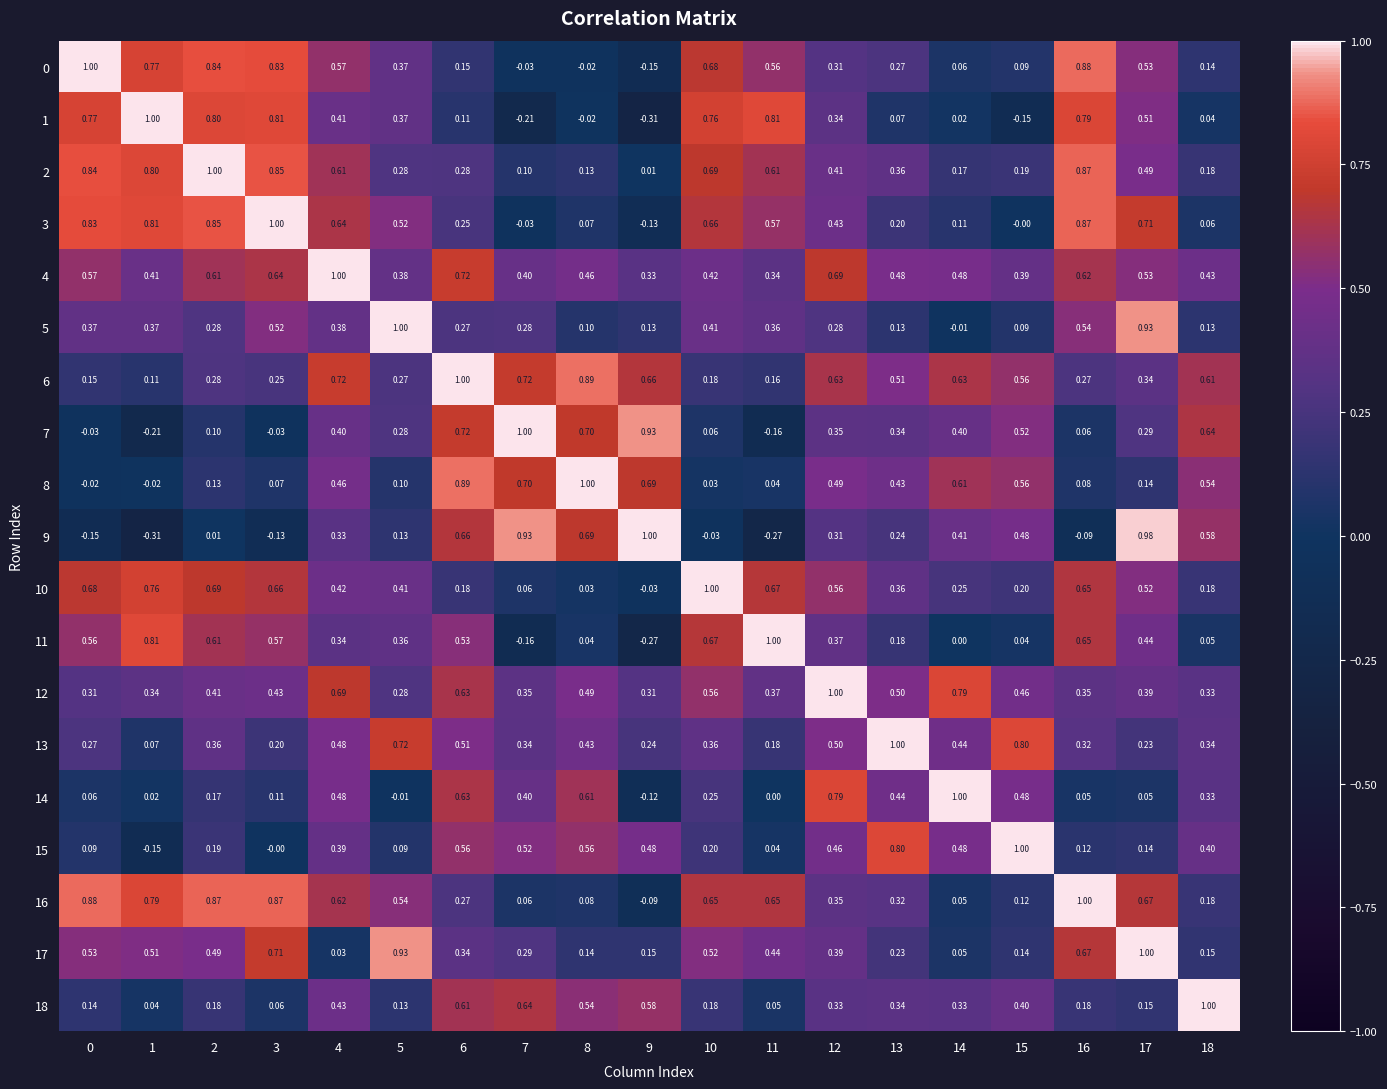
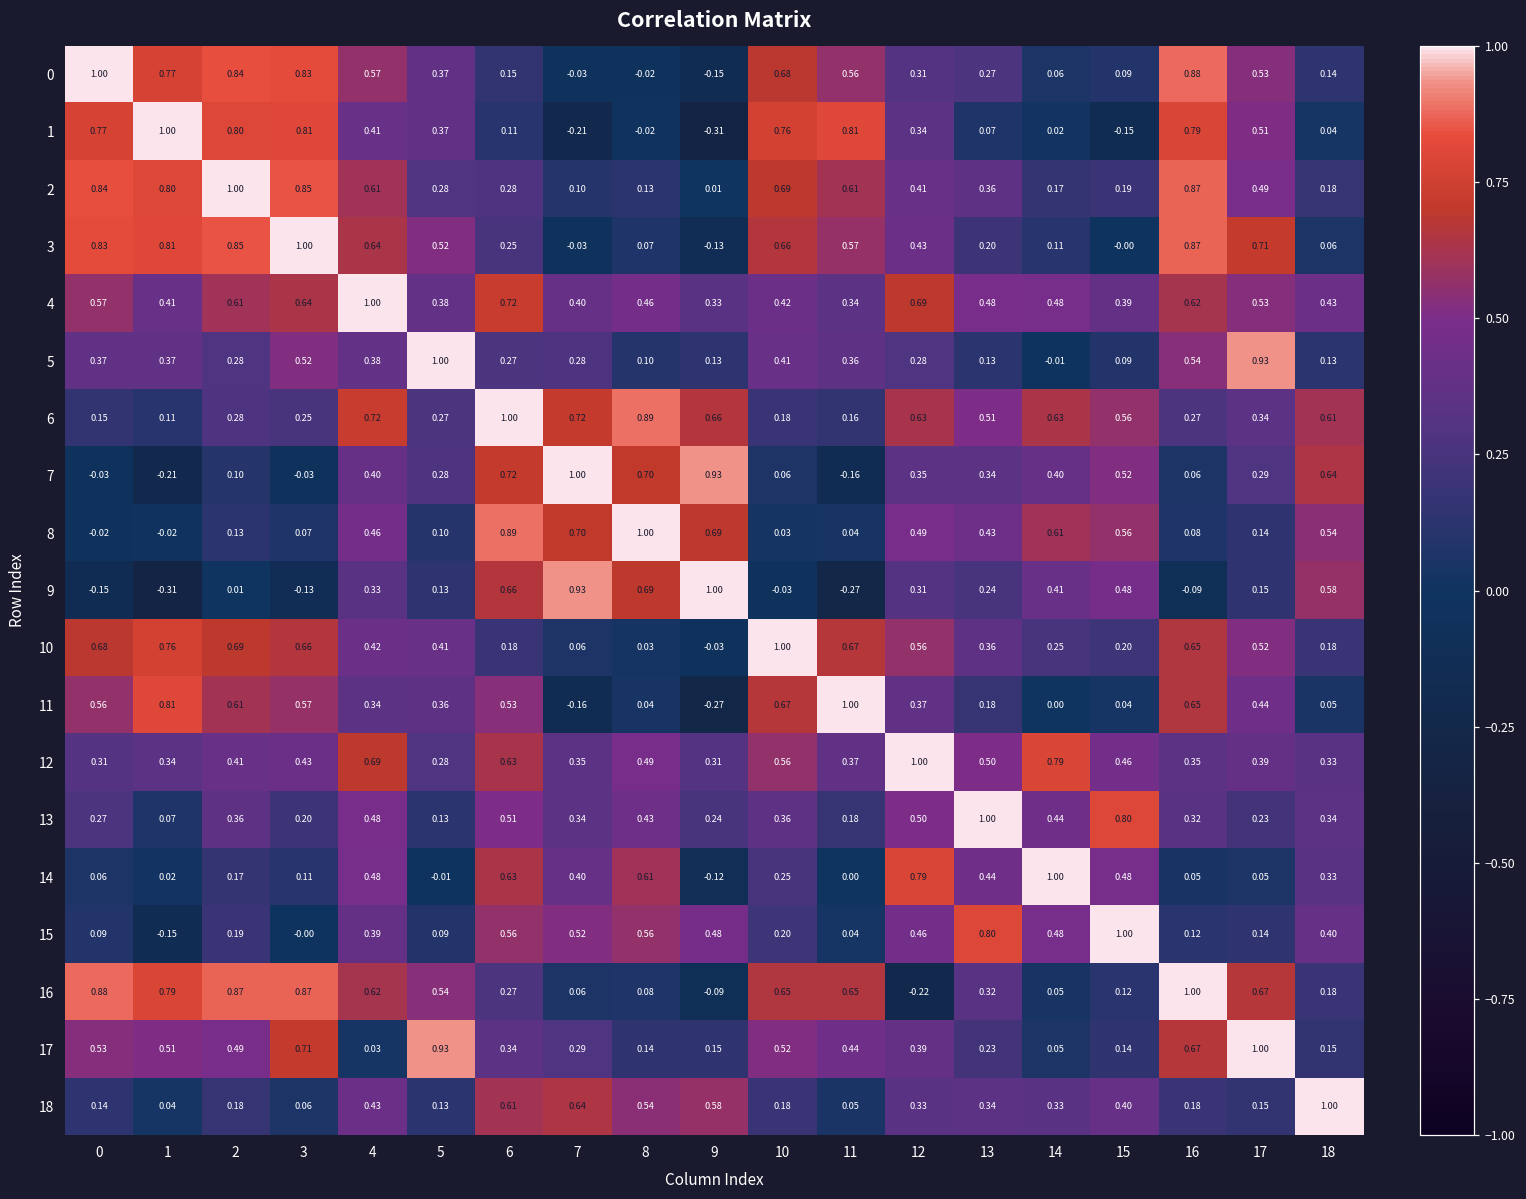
  {
    "9": {
      "0": -0.15,
      "1": -0.31,
      "2": 0.01,
      "3": -0.13,
      "4": 0.33,
      "5": 0.13,
      "6": 0.66,
      "7": 0.93,
      "8": 0.69,
      "9": 1.00,
      "10": -0.03,
      "11": -0.27,
      "12": 0.31,
      "13": 0.24,
      "14": 0.41,
      "15": 0.48,
      "16": -0.09,
-     "17": 0.98,
+     "17": 0.15,
      "18": 0.58
    },
    "13": {
      "0": 0.27,
      "1": 0.07,
      "2": 0.36,
      "3": 0.20,
      "4": 0.48,
-     "5": 0.72,
+     "5": 0.13,
      "6": 0.51,
      "7": 0.34,
      "8": 0.43,
      "9": 0.24,
      "10": 0.36,
      "11": 0.18,
      "12": 0.50,
      "13": 1.00,
      "14": 0.44,
      "15": 0.80,
      "16": 0.32,
      "17": 0.23,
      "18": 0.34
    },
    "16": {
      "0": 0.88,
      "1": 0.79,
      "2": 0.87,
      "3": 0.87,
      "4": 0.62,
      "5": 0.54,
      "6": 0.27,
      "7": 0.06,
      "8": 0.08,
      "9": -0.09,
      "10": 0.65,
      "11": 0.65,
-     "12": 0.35,
+     "12": -0.22,
      "13": 0.32,
      "14": 0.05,
      "15": 0.12,
      "16": 1.00,
      "17": 0.67,
      "18": 0.18
    }
  }
